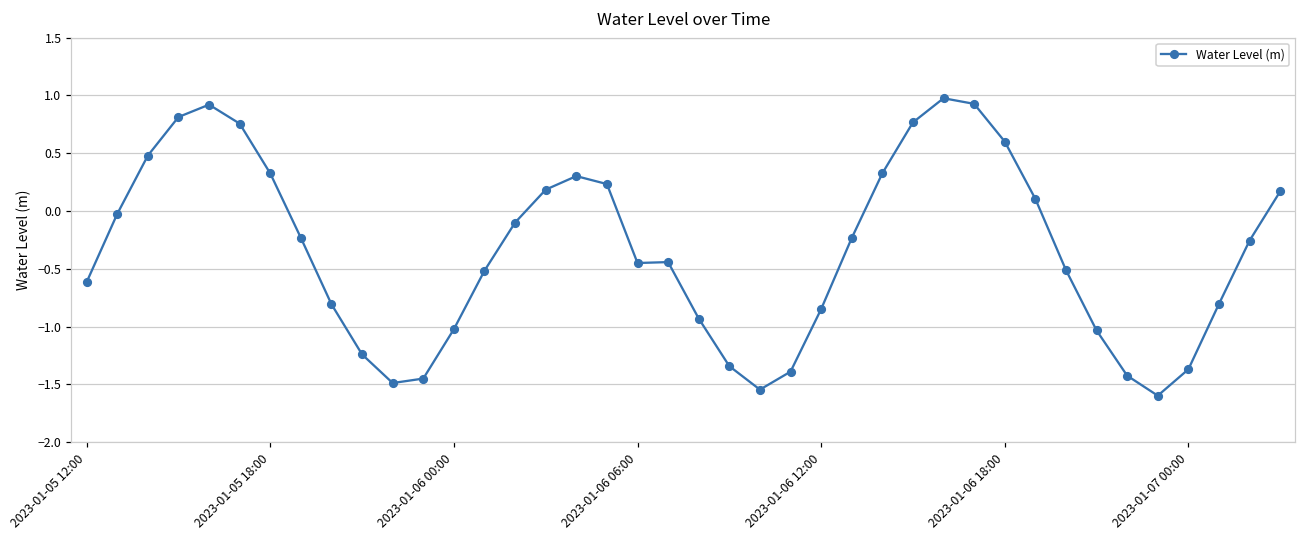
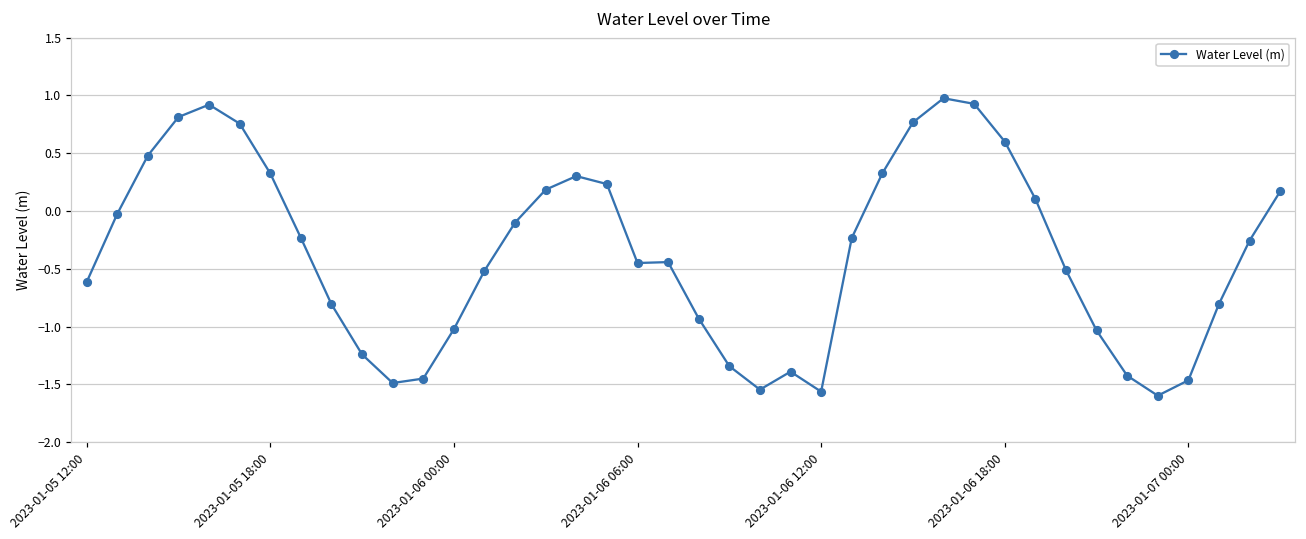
  {
    "2023-01-05 12:00": -0.61,
    "2023-01-05 18:00": 0.33,
    "2023-01-06 00:00": -1.02,
    "2023-01-06 06:00": -0.45,
-   "2023-01-06 12:00": -0.85,
+   "2023-01-06 12:00": -1.56,
    "2023-01-06 18:00": 0.60,
-   "2023-01-07 00:00": -1.37
+   "2023-01-07 00:00": -1.46
  }
